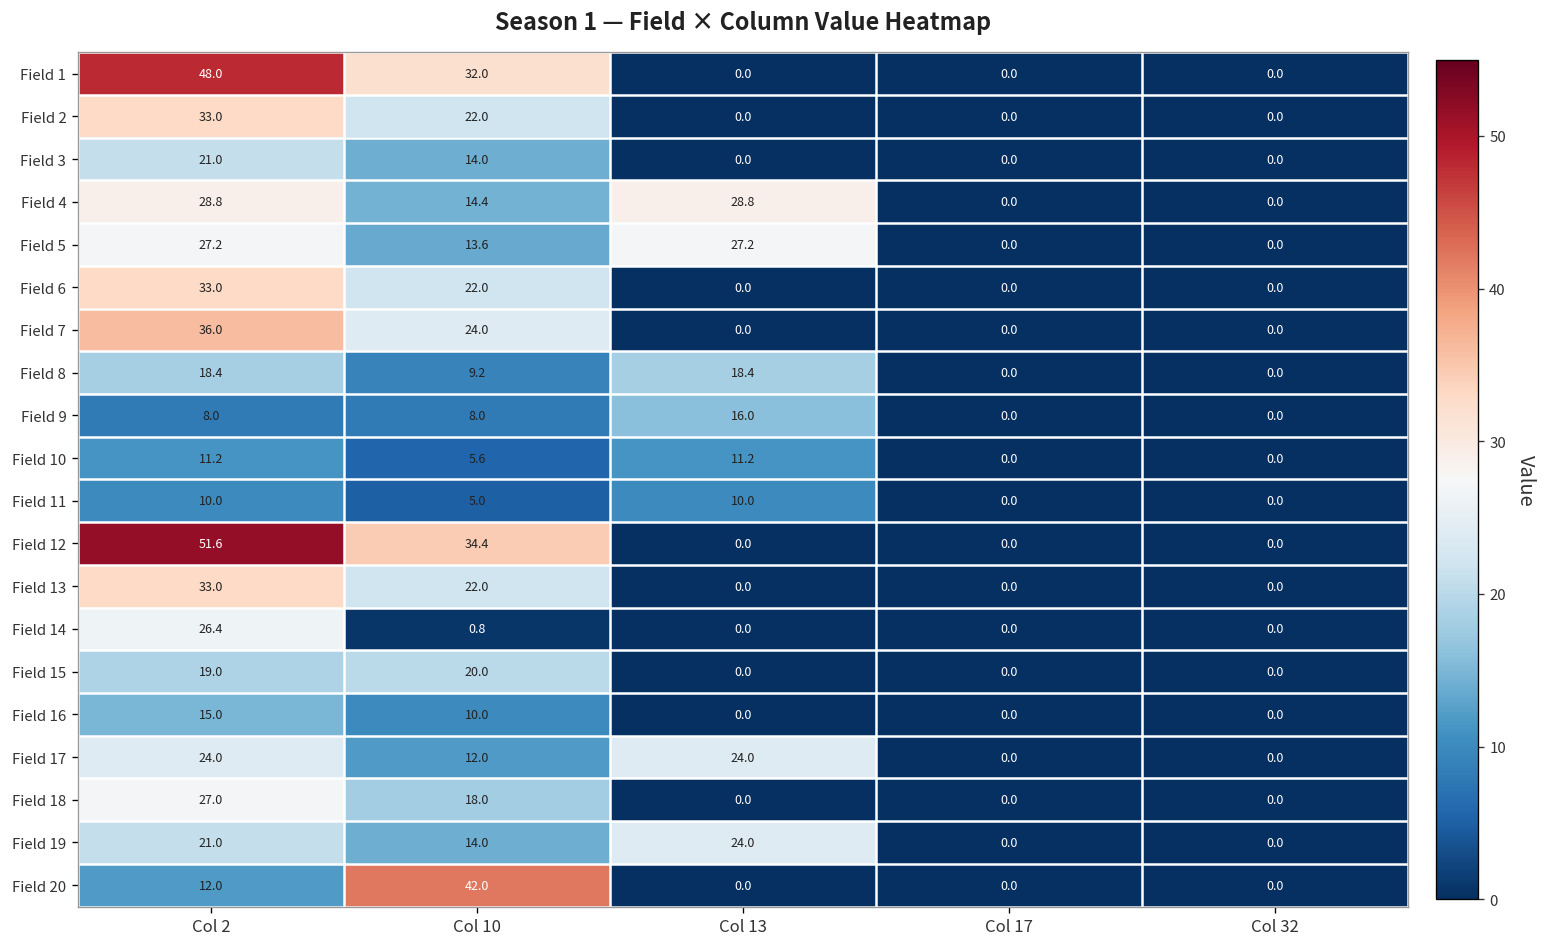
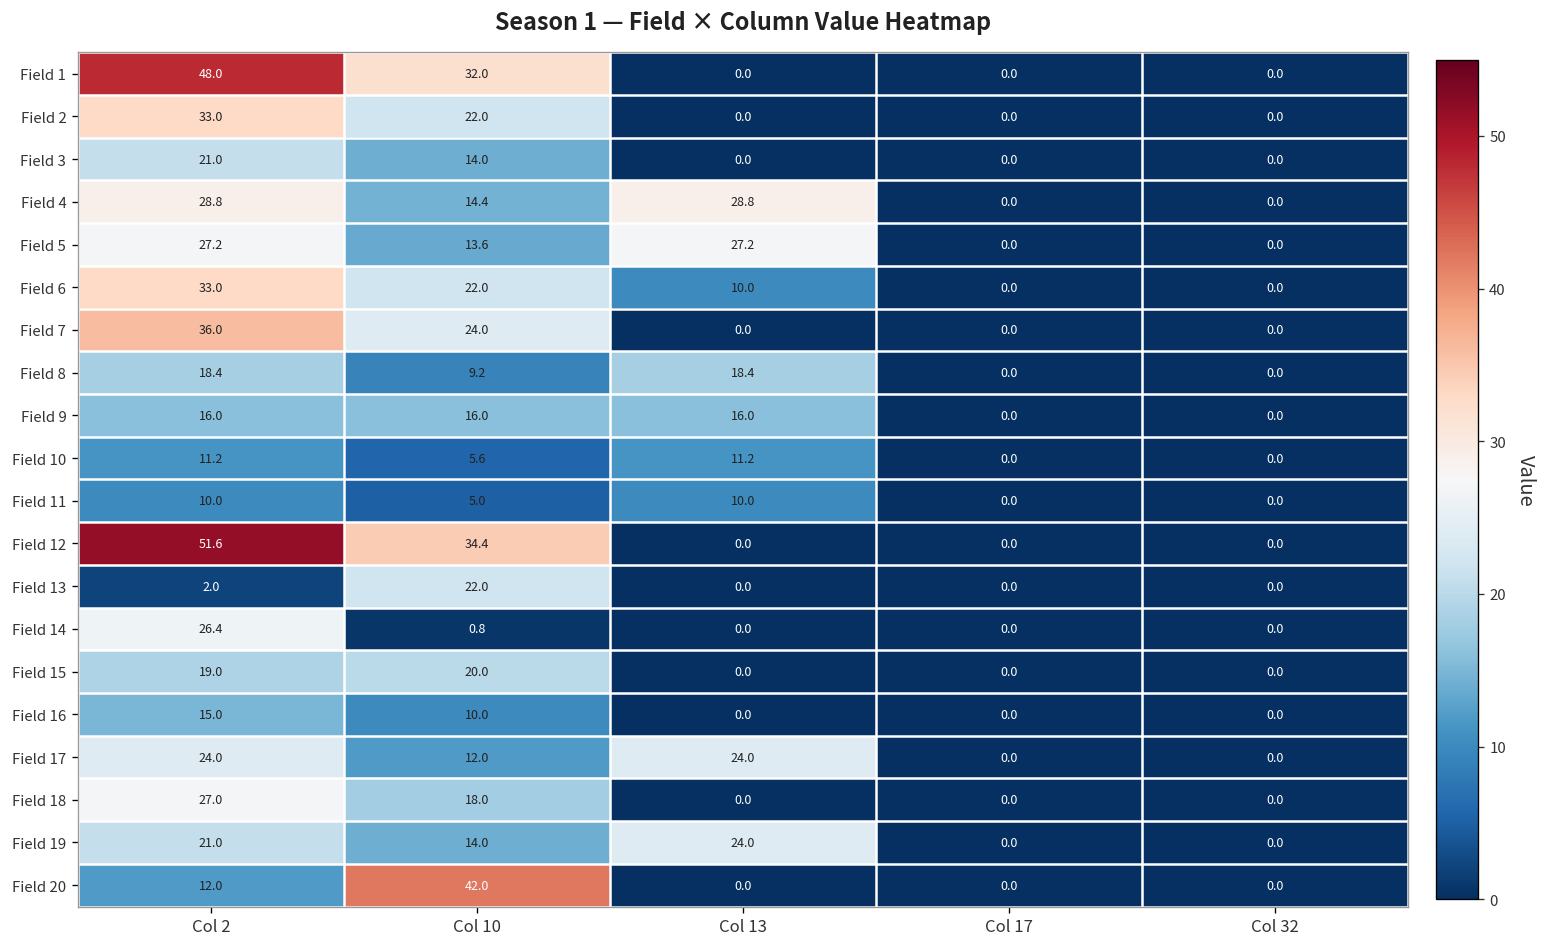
  {
    "Field 1": {
      "Col 2": 48.0,
      "Col 10": 32.0,
      "Col 13": 0.0,
      "Col 17": 0.0,
      "Col 32": 0.0
    },
    "Field 2": {
      "Col 2": 33.0,
      "Col 10": 22.0,
      "Col 13": 0.0,
      "Col 17": 0.0,
      "Col 32": 0.0
    },
    "Field 3": {
      "Col 2": 21.0,
      "Col 10": 14.0,
      "Col 13": 0.0,
      "Col 17": 0.0,
      "Col 32": 0.0
    },
    "Field 4": {
      "Col 2": 28.8,
      "Col 10": 14.4,
      "Col 13": 28.8,
      "Col 17": 0.0,
      "Col 32": 0.0
    },
    "Field 5": {
      "Col 2": 27.2,
      "Col 10": 13.6,
      "Col 13": 27.2,
      "Col 17": 0.0,
      "Col 32": 0.0
    },
    "Field 6": {
      "Col 2": 33.0,
      "Col 10": 22.0,
-     "Col 13": 0.0,
+     "Col 13": 10.0,
      "Col 17": 0.0,
      "Col 32": 0.0
    },
    "Field 7": {
      "Col 2": 36.0,
      "Col 10": 24.0,
      "Col 13": 0.0,
      "Col 17": 0.0,
      "Col 32": 0.0
    },
    "Field 8": {
      "Col 2": 18.4,
      "Col 10": 9.2,
      "Col 13": 18.4,
      "Col 17": 0.0,
      "Col 32": 0.0
    },
    "Field 9": {
-     "Col 2": 8.0,
-     "Col 10": 8.0,
+     "Col 2": 16.0,
+     "Col 10": 16.0,
      "Col 13": 16.0,
      "Col 17": 0.0,
      "Col 32": 0.0
    },
    "Field 10": {
      "Col 2": 11.2,
      "Col 10": 5.6,
      "Col 13": 11.2,
      "Col 17": 0.0,
      "Col 32": 0.0
    },
    "Field 11": {
      "Col 2": 10.0,
      "Col 10": 5.0,
      "Col 13": 10.0,
      "Col 17": 0.0,
      "Col 32": 0.0
    },
    "Field 12": {
      "Col 2": 51.6,
      "Col 10": 34.4,
      "Col 13": 0.0,
      "Col 17": 0.0,
      "Col 32": 0.0
    },
    "Field 13": {
-     "Col 2": 33.0,
+     "Col 2": 2.0,
      "Col 10": 22.0,
      "Col 13": 0.0,
      "Col 17": 0.0,
      "Col 32": 0.0
    },
    "Field 14": {
      "Col 2": 26.4,
      "Col 10": 0.8,
      "Col 13": 0.0,
      "Col 17": 0.0,
      "Col 32": 0.0
    },
    "Field 15": {
      "Col 2": 19.0,
      "Col 10": 20.0,
      "Col 13": 0.0,
      "Col 17": 0.0,
      "Col 32": 0.0
    },
    "Field 16": {
      "Col 2": 15.0,
      "Col 10": 10.0,
      "Col 13": 0.0,
      "Col 17": 0.0,
      "Col 32": 0.0
    },
    "Field 17": {
      "Col 2": 24.0,
      "Col 10": 12.0,
      "Col 13": 24.0,
      "Col 17": 0.0,
      "Col 32": 0.0
    },
    "Field 18": {
      "Col 2": 27.0,
      "Col 10": 18.0,
      "Col 13": 0.0,
      "Col 17": 0.0,
      "Col 32": 0.0
    },
    "Field 19": {
      "Col 2": 21.0,
      "Col 10": 14.0,
      "Col 13": 24.0,
      "Col 17": 0.0,
      "Col 32": 0.0
    },
    "Field 20": {
      "Col 2": 12.0,
      "Col 10": 42.0,
      "Col 13": 0.0,
      "Col 17": 0.0,
      "Col 32": 0.0
    }
  }
